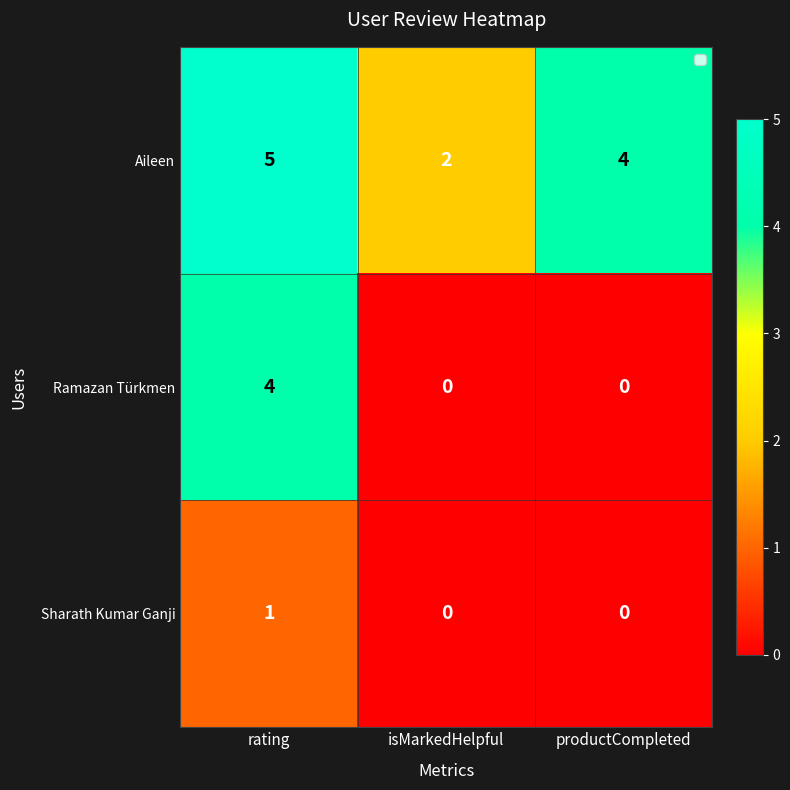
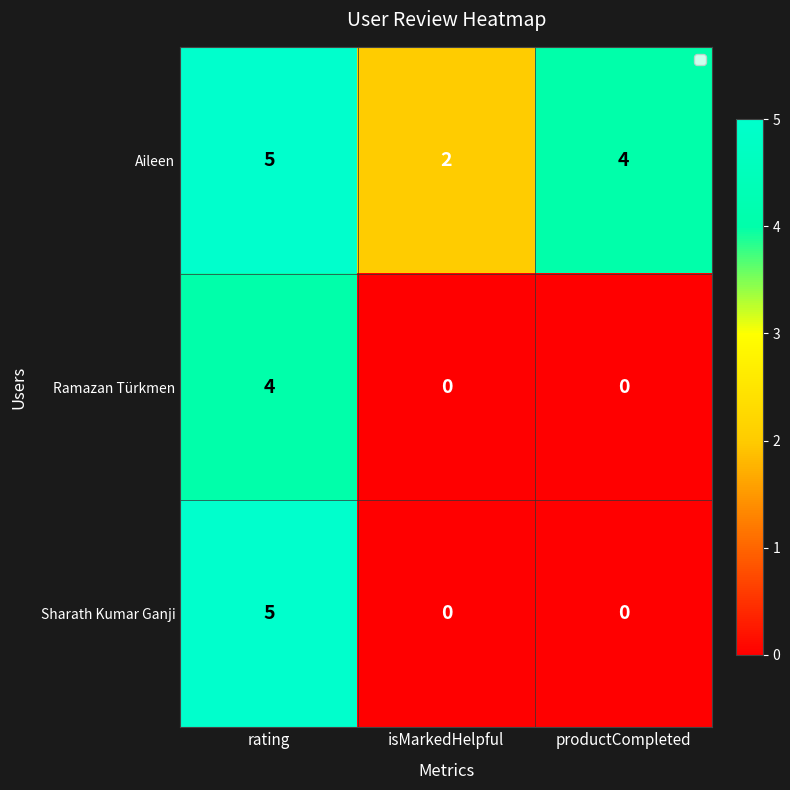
  {
    "Aileen": {
      "rating": 5,
      "isMarkedHelpful": 2,
      "productCompleted": 4
    },
    "Ramazan Türkmen": {
      "rating": 4,
      "isMarkedHelpful": 0,
      "productCompleted": 0
    },
    "Sharath Kumar Ganji": {
-     "rating": 1,
+     "rating": 5,
      "isMarkedHelpful": 0,
      "productCompleted": 0
    }
  }
